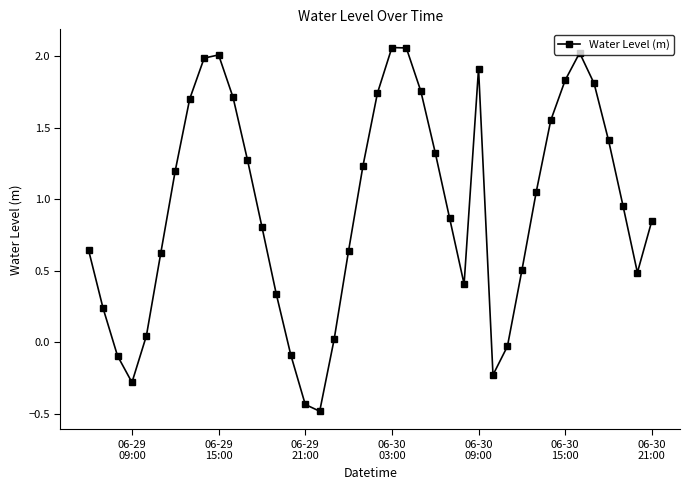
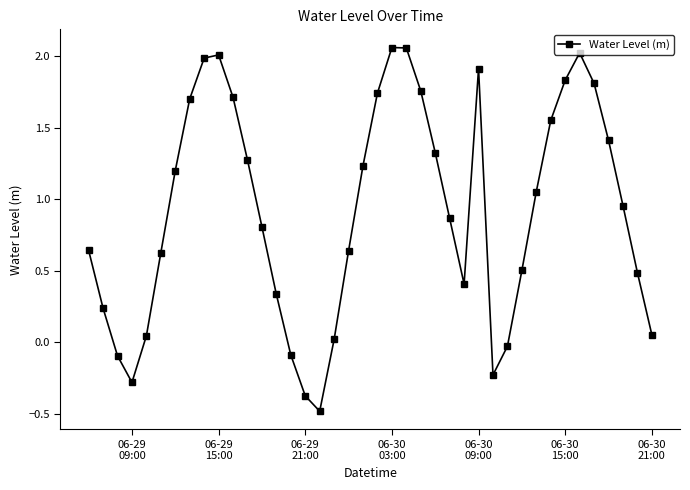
  {
    "06-29 09:00": -0.28,
    "06-29 15:00": 2.01,
-   "06-29 21:00": -0.44,
+   "06-29 21:00": -0.38,
    "06-30 03:00": 2.06,
    "06-30 09:00": 1.92,
    "06-30 15:00": 1.83,
-   "06-30 21:00": 0.85
+   "06-30 21:00": 0.05
  }
